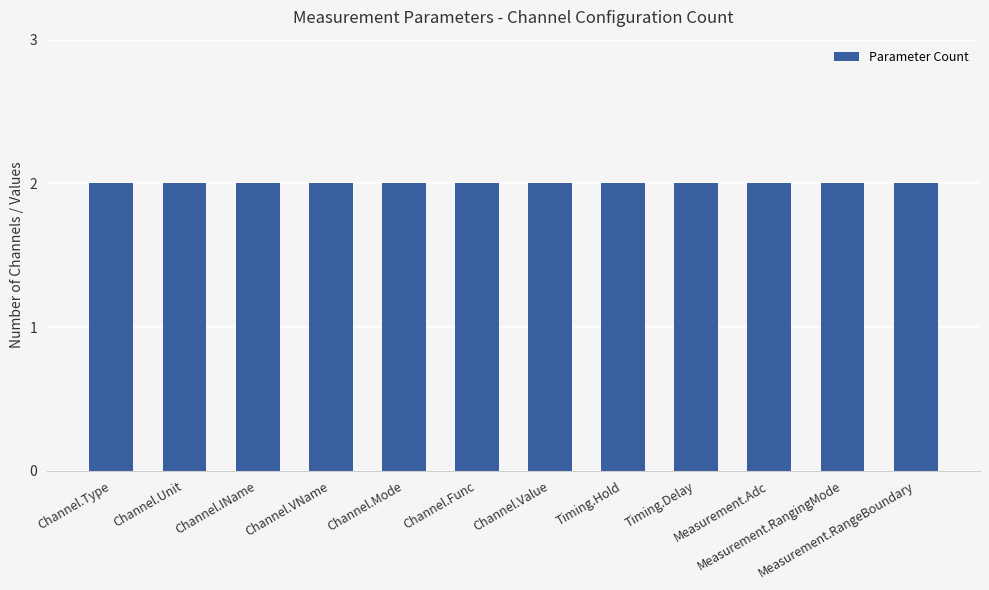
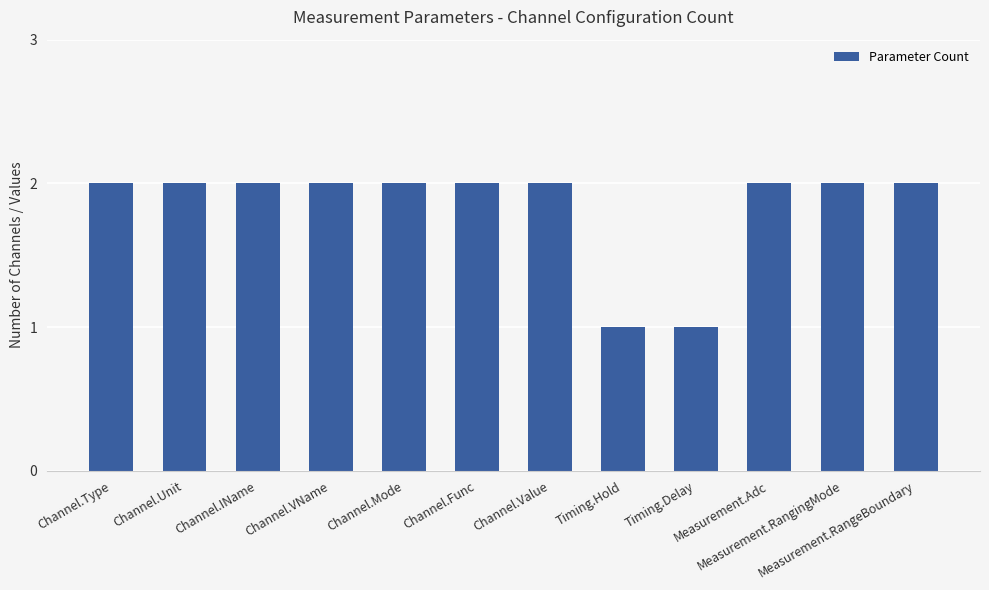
  {
    "Channel.Type": 2,
    "Channel.Unit": 2,
    "Channel.IName": 2,
    "Channel.VName": 2,
    "Channel.Mode": 2,
    "Channel.Func": 2,
    "Channel.Value": 2,
-   "Timing.Hold": 2,
-   "Timing.Delay": 2,
+   "Timing.Hold": 1,
+   "Timing.Delay": 1,
    "Measurement.Adc": 2,
    "Measurement.RangingMode": 2,
    "Measurement.RangeBoundary": 2
  }
